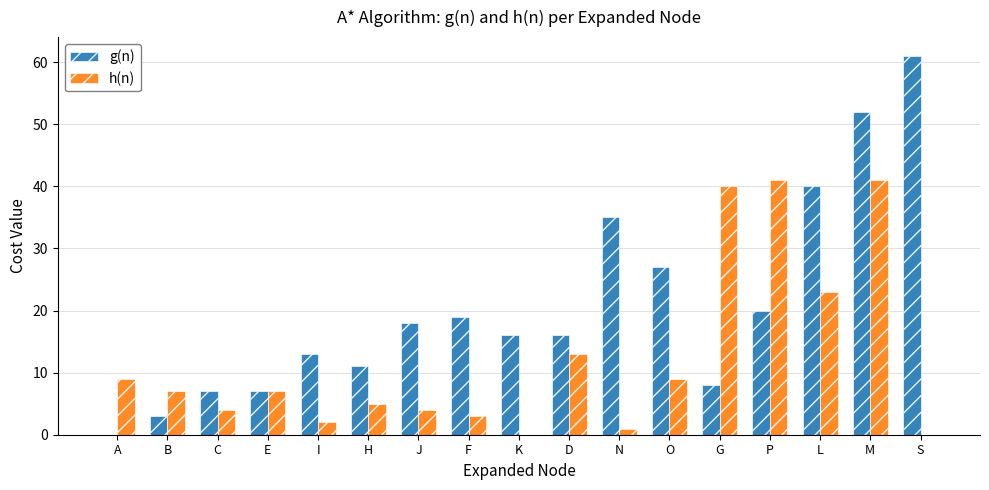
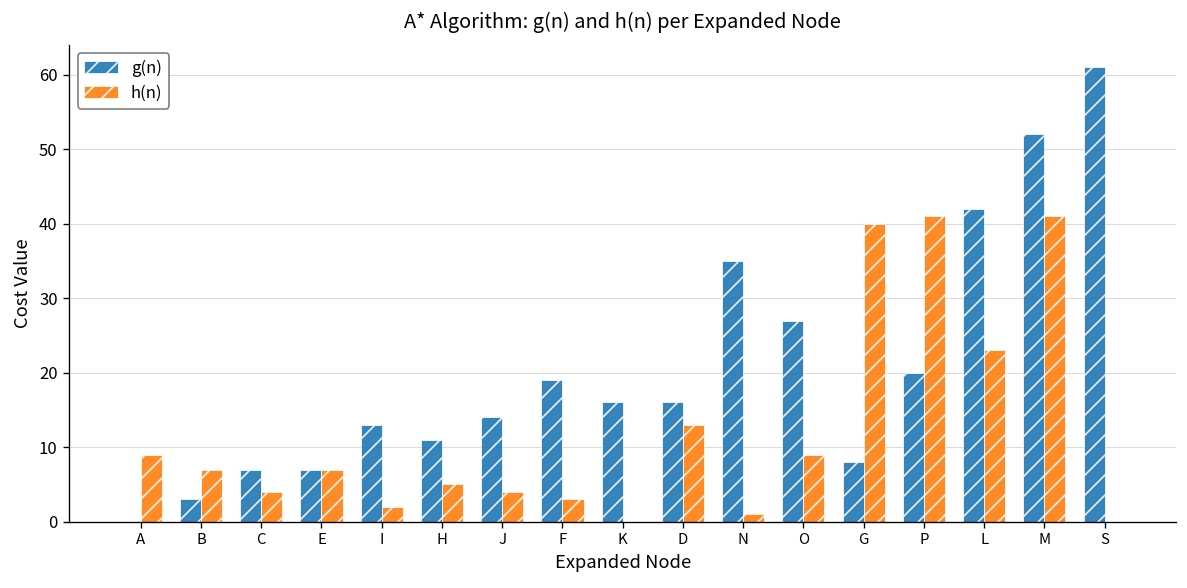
  {
    "g(n)": {
      "A": 0,
      "B": 3,
      "C": 7,
      "E": 7,
      "I": 13,
      "H": 11,
-     "J": 18,
+     "J": 14,
      "F": 19,
      "K": 16,
      "D": 16,
      "N": 35,
      "O": 27,
      "G": 8,
      "P": 20,
-     "L": 40,
+     "L": 42,
      "M": 52,
      "S": 61
    },
    "h(n)": {
      "A": 9,
      "B": 7,
      "C": 4,
      "E": 7,
      "I": 2,
      "H": 5,
      "J": 4,
      "F": 3,
      "K": 0,
      "D": 13,
      "N": 1,
      "O": 9,
      "G": 40,
      "P": 41,
      "L": 23,
      "M": 41,
      "S": 0
    }
  }
